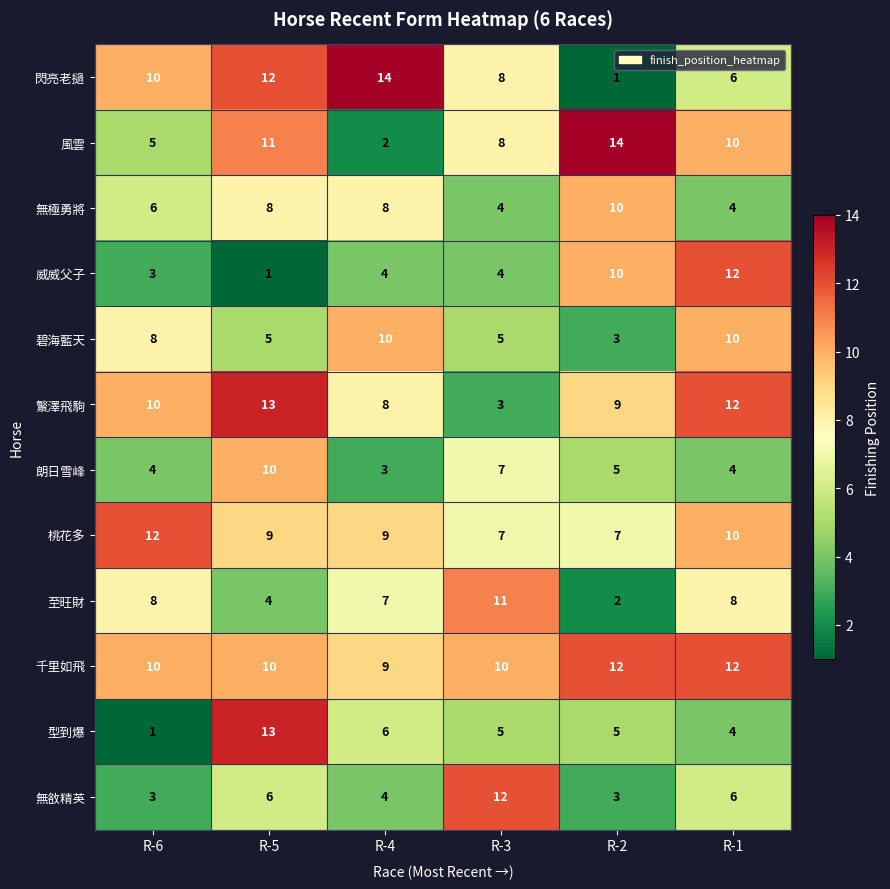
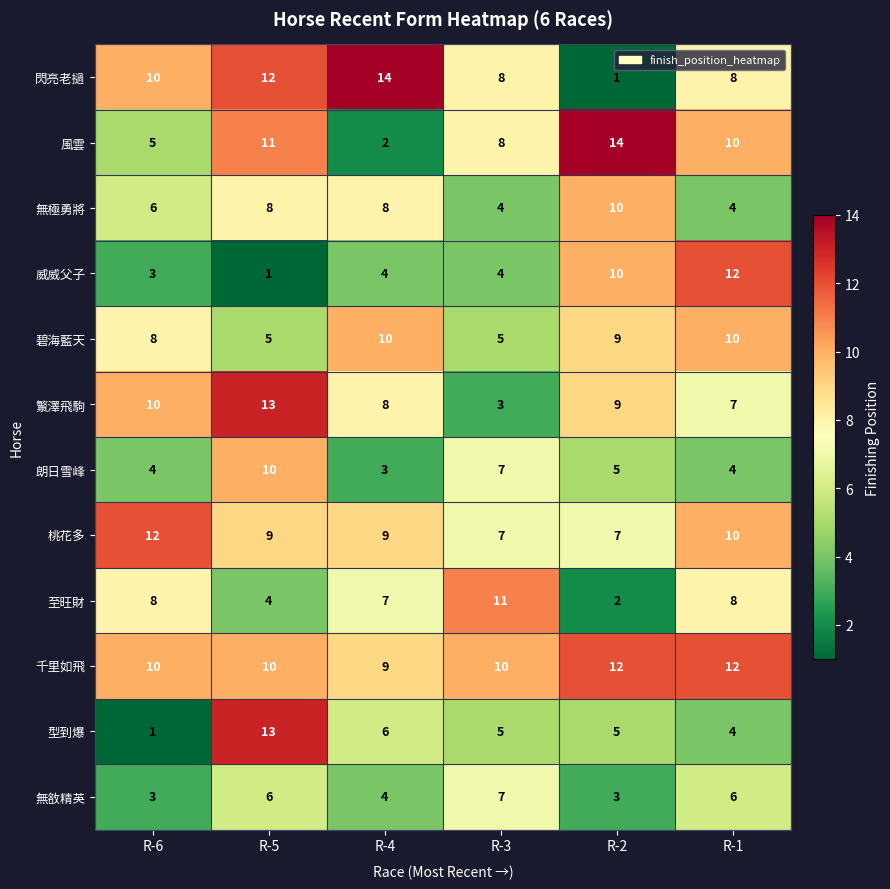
  {
    "閃亮老撾": {
      "R-6": 10,
      "R-5": 12,
      "R-4": 14,
      "R-3": 8,
      "R-2": 1,
-     "R-1": 6
+     "R-1": 8
    },
    "風雲": {
      "R-6": 5,
      "R-5": 11,
      "R-4": 2,
      "R-3": 8,
      "R-2": 14,
      "R-1": 10
    },
    "無極勇將": {
      "R-6": 6,
      "R-5": 8,
      "R-4": 8,
      "R-3": 4,
      "R-2": 10,
      "R-1": 4
    },
    "威威父子": {
      "R-6": 3,
      "R-5": 1,
      "R-4": 4,
      "R-3": 4,
      "R-2": 10,
      "R-1": 12
    },
    "碧海藍天": {
      "R-6": 8,
      "R-5": 5,
      "R-4": 10,
      "R-3": 5,
-     "R-2": 3,
+     "R-2": 9,
      "R-1": 10
    },
    "瀪澤飛駒": {
      "R-6": 10,
      "R-5": 13,
      "R-4": 8,
      "R-3": 3,
      "R-2": 9,
-     "R-1": 12
+     "R-1": 7
    },
    "朗日雪峰": {
      "R-6": 4,
      "R-5": 10,
      "R-4": 3,
      "R-3": 7,
      "R-2": 5,
      "R-1": 4
    },
    "桃花多": {
      "R-6": 12,
      "R-5": 9,
      "R-4": 9,
      "R-3": 7,
      "R-2": 7,
      "R-1": 10
    },
    "至旺財": {
      "R-6": 8,
      "R-5": 4,
      "R-4": 7,
      "R-3": 11,
      "R-2": 2,
      "R-1": 8
    },
    "千里如飛": {
      "R-6": 10,
      "R-5": 10,
      "R-4": 9,
      "R-3": 10,
      "R-2": 12,
      "R-1": 12
    },
    "型到爆": {
      "R-6": 1,
      "R-5": 13,
      "R-4": 6,
      "R-3": 5,
      "R-2": 5,
      "R-1": 4
    },
    "無敋精英": {
      "R-6": 3,
      "R-5": 6,
      "R-4": 4,
-     "R-3": 12,
+     "R-3": 7,
      "R-2": 3,
      "R-1": 6
    }
  }
